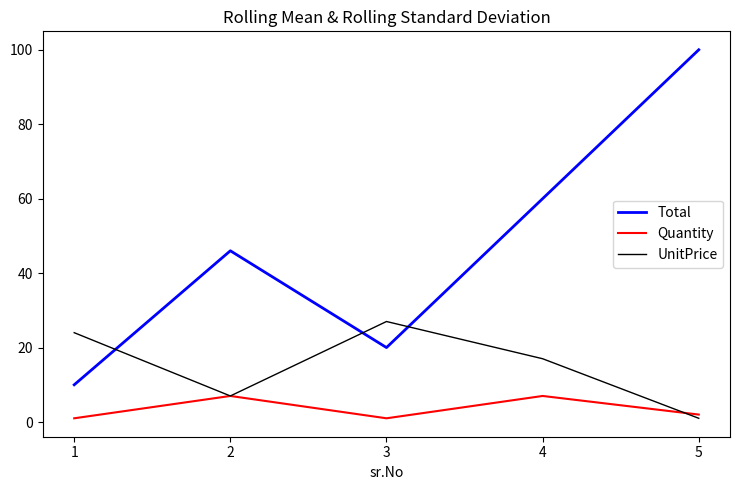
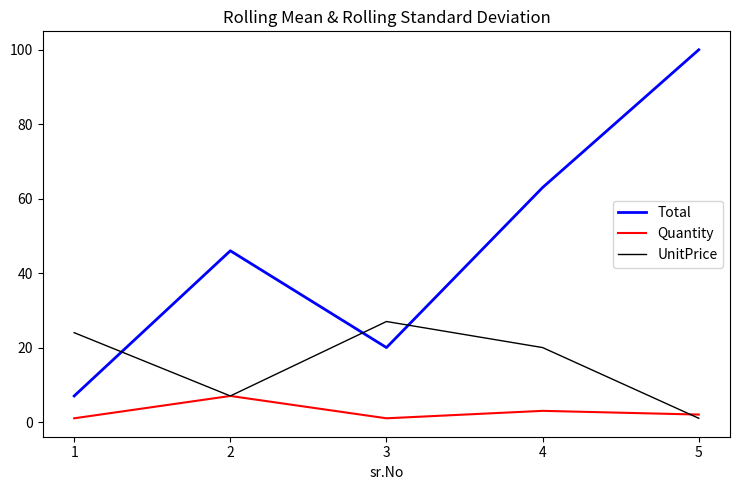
  {
    "Total": {
-     "1": 10,
+     "1": 7,
      "2": 46,
      "3": 20,
-     "4": 60,
+     "4": 63,
      "5": 100
    },
    "Quantity": {
      "1": 1,
      "3": 1,
-     "4": 7,
+     "4": 3,
      "5": 2
    },
    "UnitPrice": {
      "1": 24,
      "3": 27,
-     "4": 17,
+     "4": 20,
      "5": 1
    }
  }
